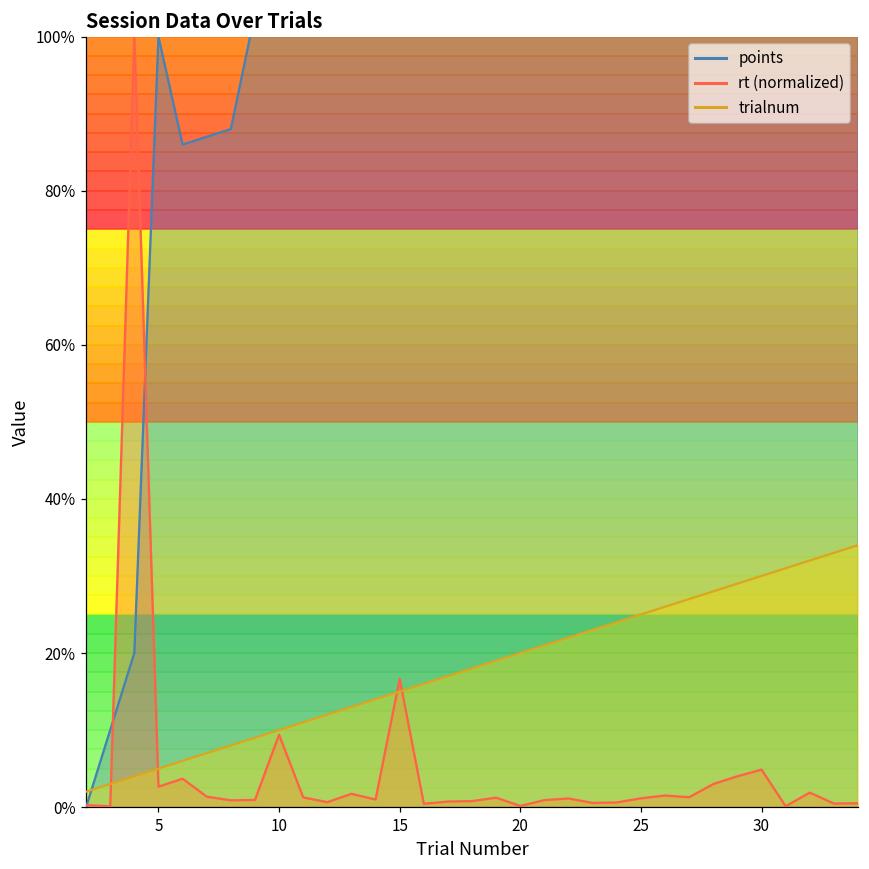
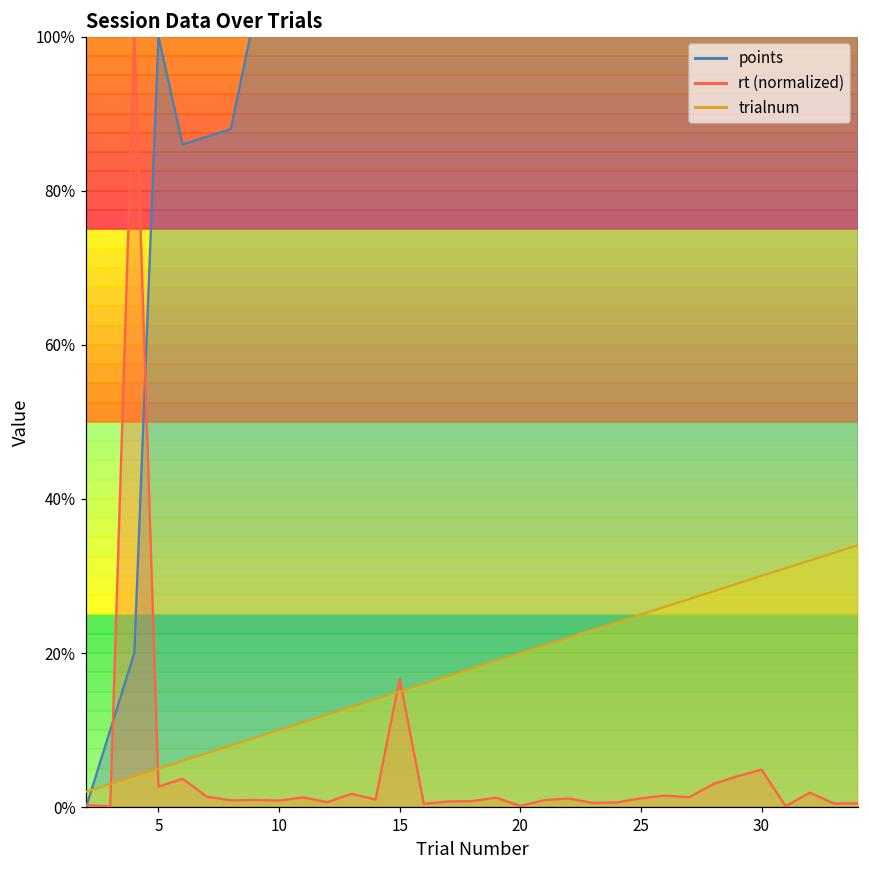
  {
    "points": {
      "5": "100%"
    },
    "rt (normalized)": {
      "5": "3%",
-     "10": "9%",
+     "10": "1%",
      "15": "17%",
      "20": "0%",
      "25": "1%",
      "30": "5%"
    }
  }
